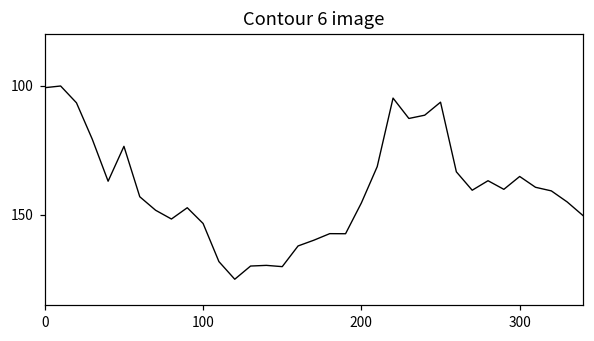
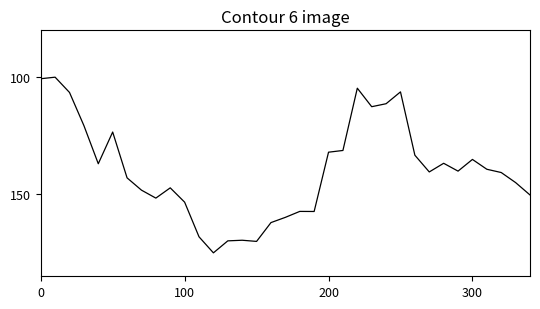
  {
    "0": 101,
    "100": 153,
-   "200": 145,
+   "200": 132,
    "300": 135
  }
